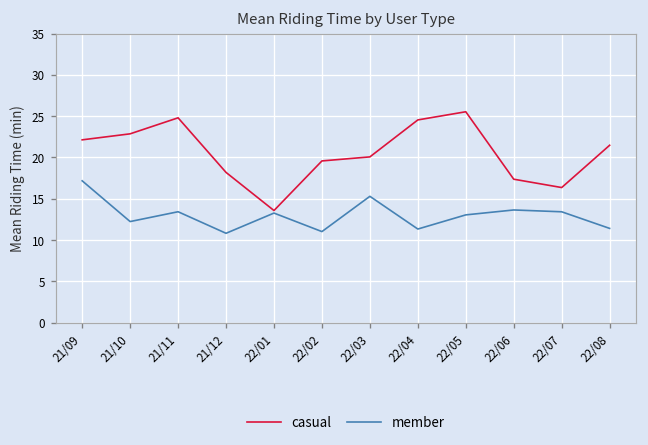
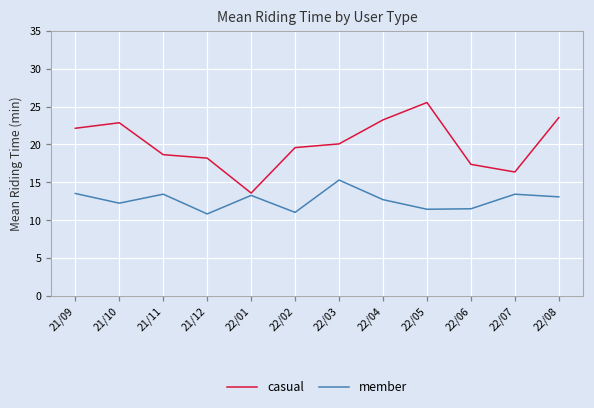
  {
    "casual": {
      "21/09": 22,
      "21/10": 23,
-     "21/11": 25,
+     "21/11": 19,
      "21/12": 18,
      "22/02": 20,
      "22/03": 20,
-     "22/04": 25,
+     "22/04": 23,
      "22/05": 26,
      "22/06": 17,
      "22/07": 16,
-     "22/08": 21
+     "22/08": 24
    },
    "member": {
-     "21/09": 17,
+     "21/09": 14,
      "21/10": 12,
      "21/11": 13,
      "21/12": 11,
      "22/02": 11,
      "22/03": 15,
-     "22/04": 11,
-     "22/05": 13,
-     "22/06": 14,
+     "22/04": 13,
+     "22/05": 11,
+     "22/06": 12,
      "22/07": 13,
-     "22/08": 11
+     "22/08": 13
    }
  }
